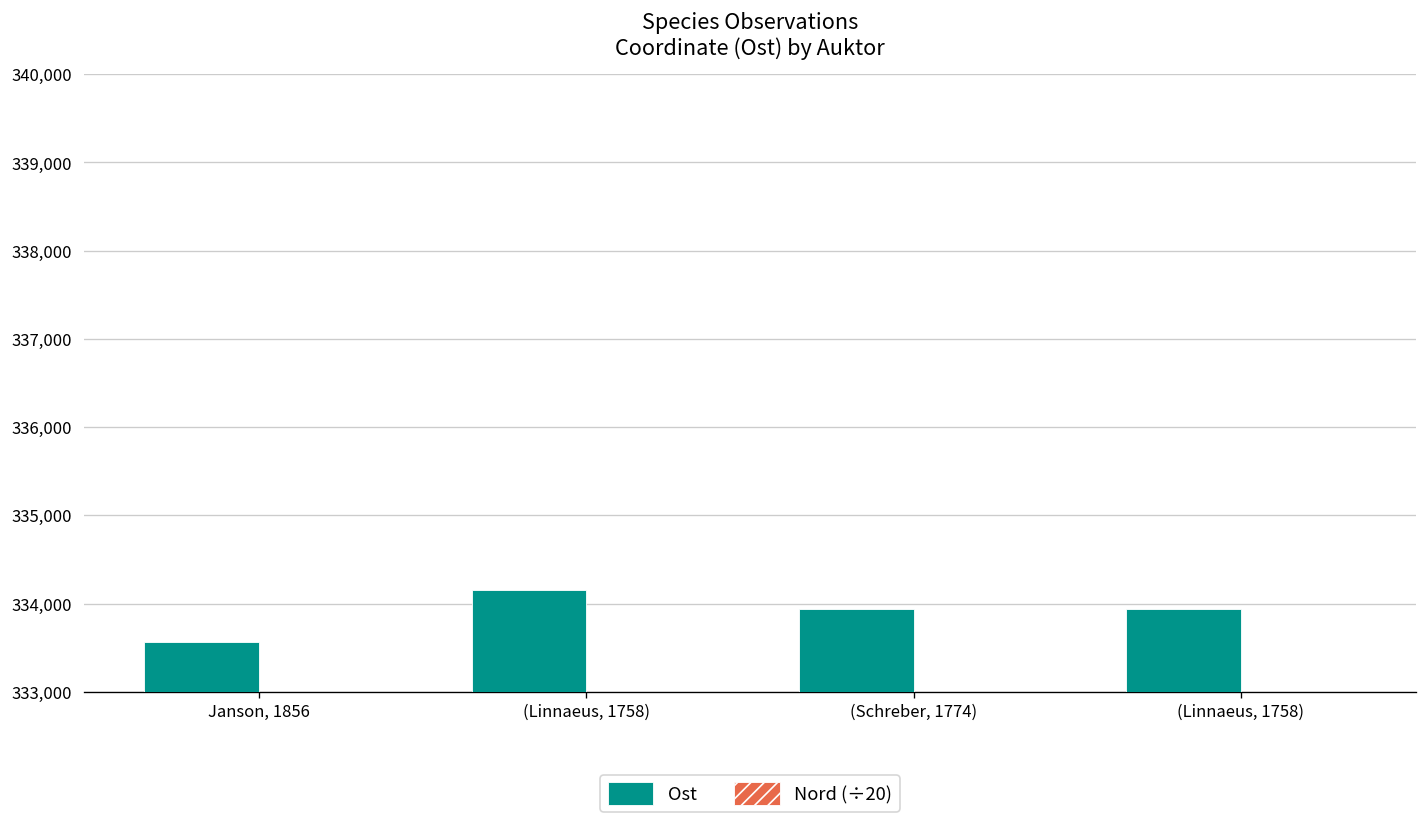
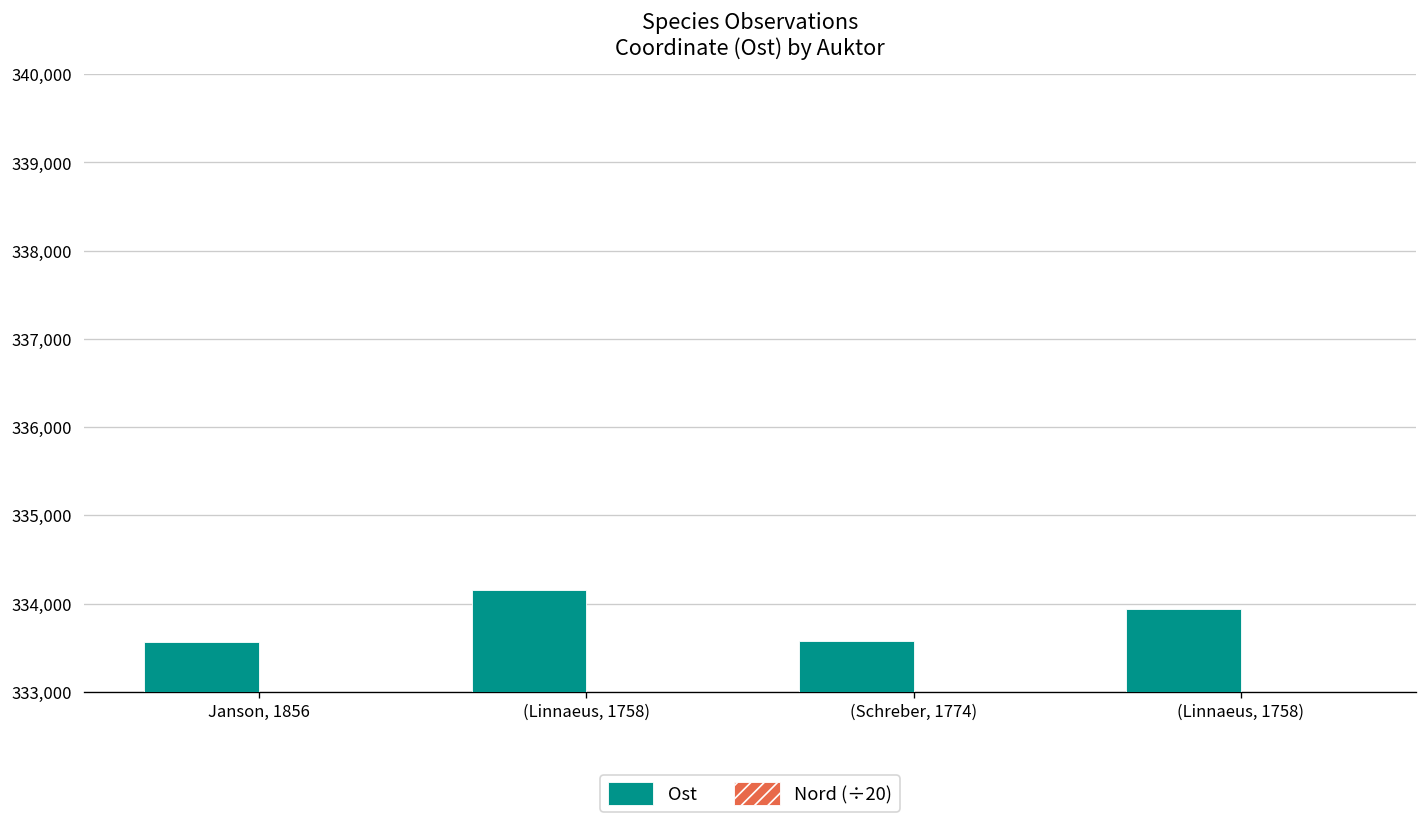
  {
    "Ost": {
      "Janson, 1856": "333,600",
-     "(Schreber, 1774)": "333,900"
+     "(Schreber, 1774)": "333,600"
    }
  }
